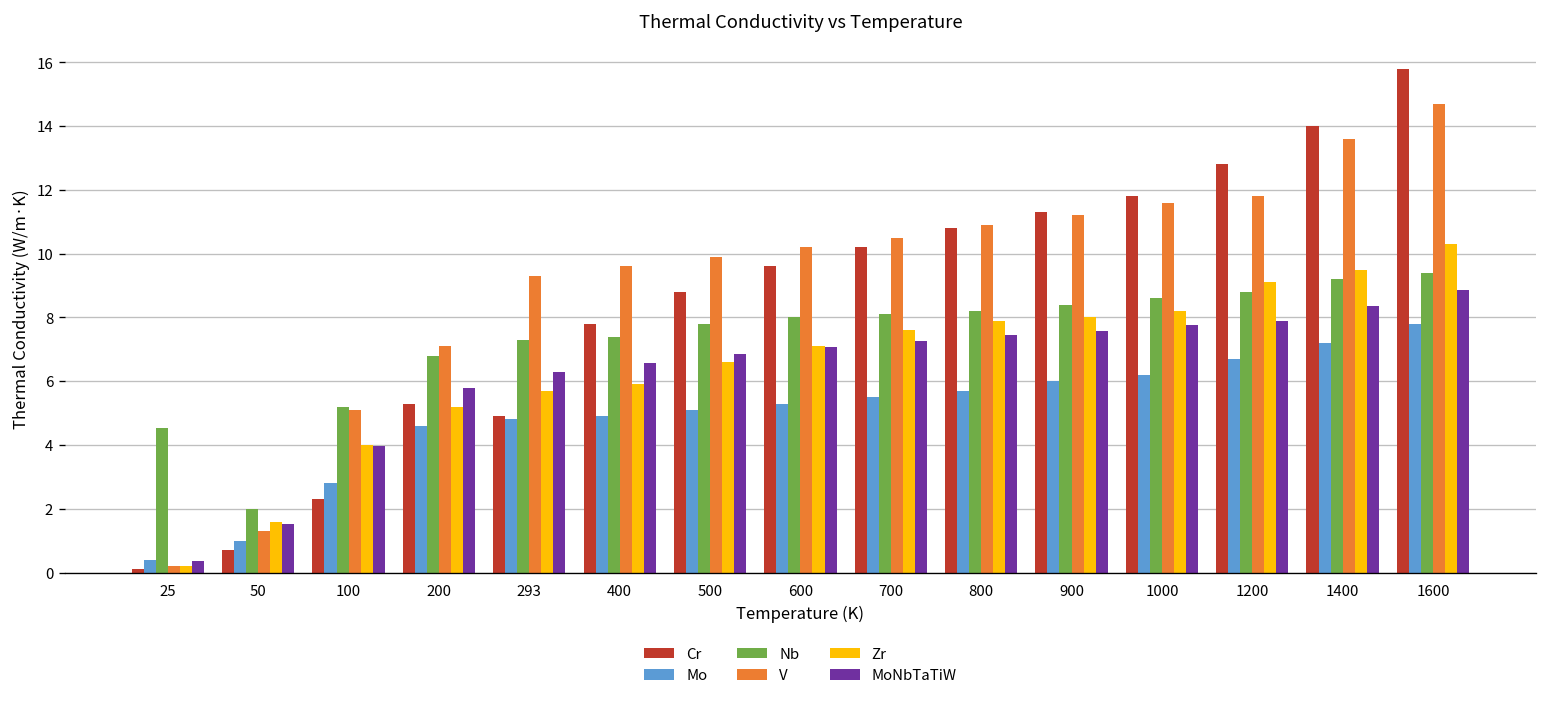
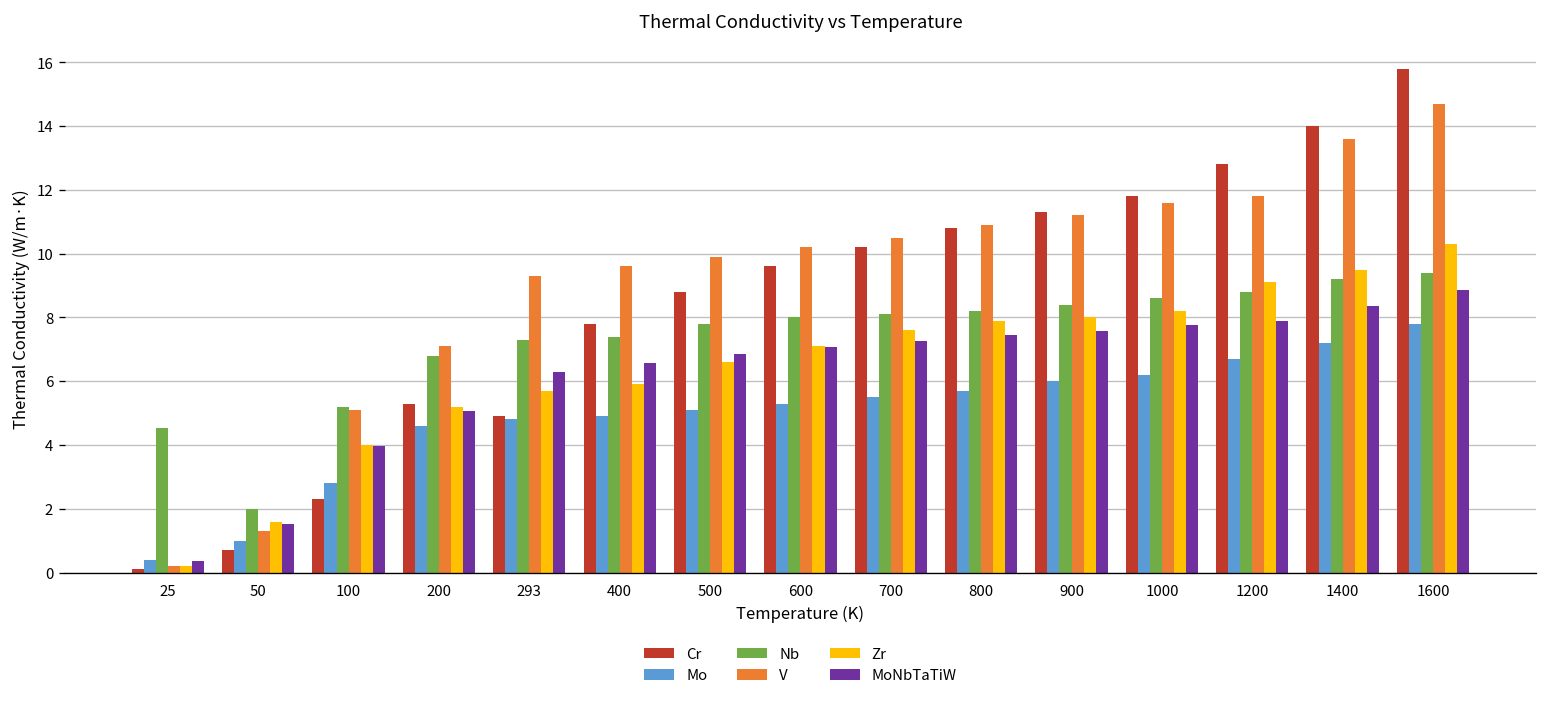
  {
    "Cr": {
      "25": 0.1,
      "50": 0.7,
      "100": 2.3,
      "200": 5.3,
      "293": 4.9,
      "400": 7.8,
      "500": 8.8,
      "600": 9.6,
      "700": 10.2,
      "800": 10.8,
      "900": 11.3,
      "1000": 11.8,
      "1200": 12.8,
      "1400": 14.0,
      "1600": 15.8
    },
    "Mo": {
      "25": 0.4,
      "50": 1.0,
      "100": 2.8,
      "200": 4.6,
      "293": 4.8,
      "400": 4.9,
      "500": 5.1,
      "600": 5.3,
      "700": 5.5,
      "800": 5.7,
      "900": 6.0,
      "1000": 6.2,
      "1200": 6.7,
      "1400": 7.2,
      "1600": 7.8
    },
    "Nb": {
      "25": 4.5,
      "50": 2.0,
      "100": 5.2,
      "200": 6.8,
      "293": 7.3,
      "400": 7.4,
      "500": 7.8,
      "600": 8.0,
      "700": 8.1,
      "800": 8.2,
      "900": 8.4,
      "1000": 8.6,
      "1200": 8.8,
      "1400": 9.2,
      "1600": 9.4
    },
    "V": {
      "25": 0.2,
      "50": 1.3,
      "100": 5.1,
      "200": 7.1,
      "293": 9.3,
      "400": 9.6,
      "500": 9.9,
      "600": 10.2,
      "700": 10.5,
      "800": 10.9,
      "900": 11.2,
      "1000": 11.6,
      "1200": 11.8,
      "1400": 13.6,
      "1600": 14.7
    },
    "Zr": {
      "25": 0.2,
      "50": 1.6,
      "100": 4.0,
      "200": 5.2,
      "293": 5.7,
      "400": 5.9,
      "500": 6.6,
      "600": 7.1,
      "700": 7.6,
      "800": 7.9,
      "900": 8.0,
      "1000": 8.2,
      "1200": 9.1,
      "1400": 9.5,
      "1600": 10.3
    },
    "MoNbTaTiW": {
      "25": 0.4,
      "50": 1.5,
      "100": 4.0,
-     "200": 5.8,
+     "200": 5.1,
      "293": 6.3,
      "400": 6.6,
      "500": 6.8,
      "600": 7.1,
      "700": 7.3,
      "800": 7.4,
      "900": 7.6,
      "1000": 7.8,
      "1200": 7.9,
      "1400": 8.4,
      "1600": 8.9
    }
  }
